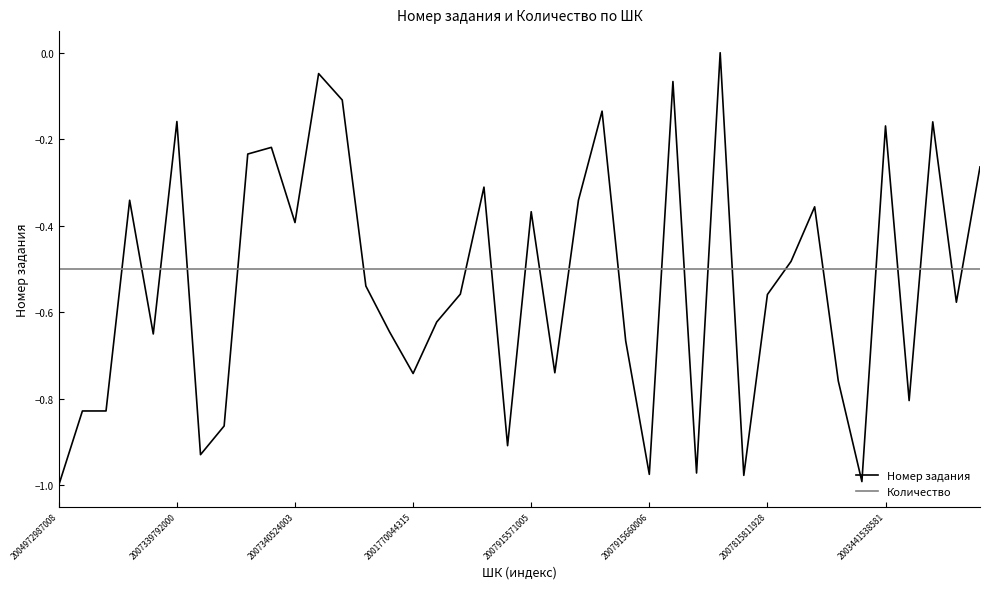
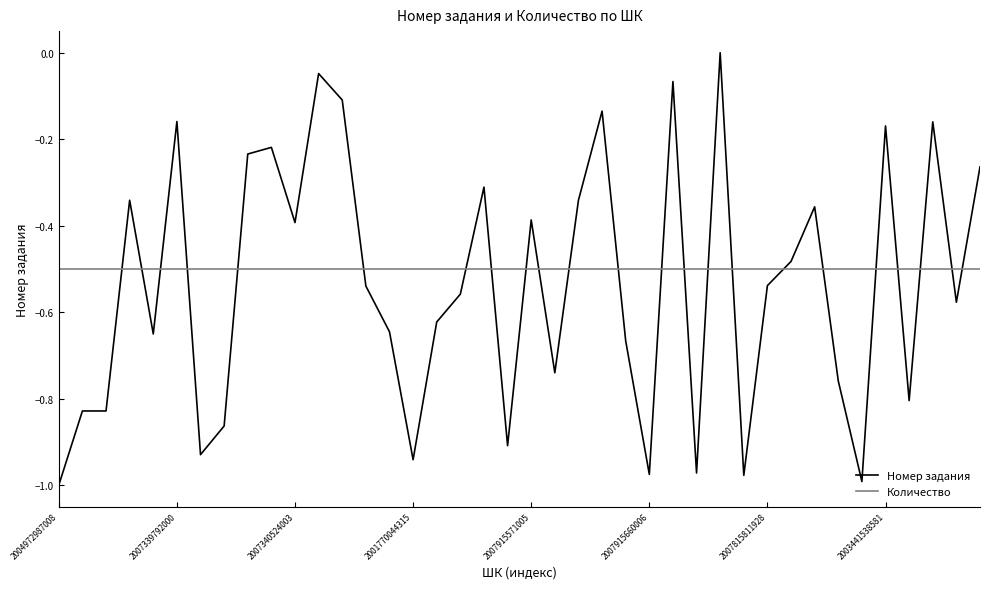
  {
    "Номер задания": {
      "2004972987008": -1.00,
      "2007339792000": -0.16,
      "2007340524003": -0.39,
-     "2001770044315": -0.74,
-     "2007915571005": -0.37,
+     "2001770044315": -0.94,
+     "2007915571005": -0.39,
      "2007915660006": -0.98,
-     "2007815811928": -0.56,
+     "2007815811928": -0.54,
      "2003441538581": -0.17
    },
    "Количество": {
      "2004972987008": -0.50,
      "2007339792000": -0.50,
      "2007340524003": -0.50,
      "2001770044315": -0.50,
      "2007915571005": -0.50,
      "2007915660006": -0.50,
      "2007815811928": -0.50,
      "2003441538581": -0.50
    }
  }
